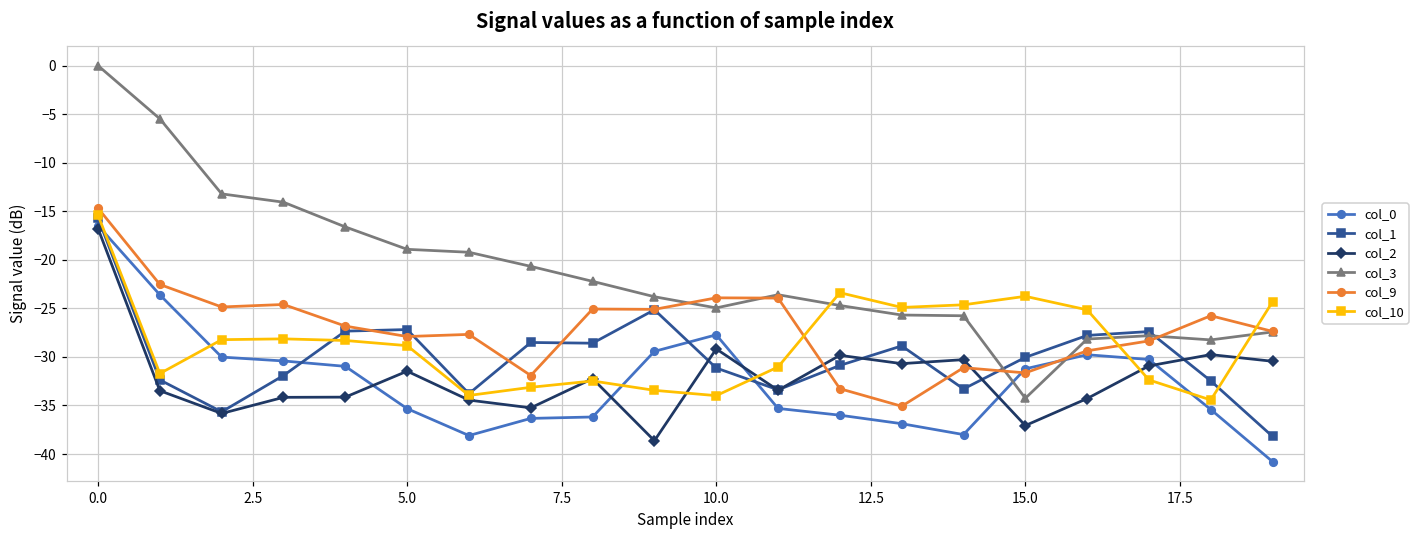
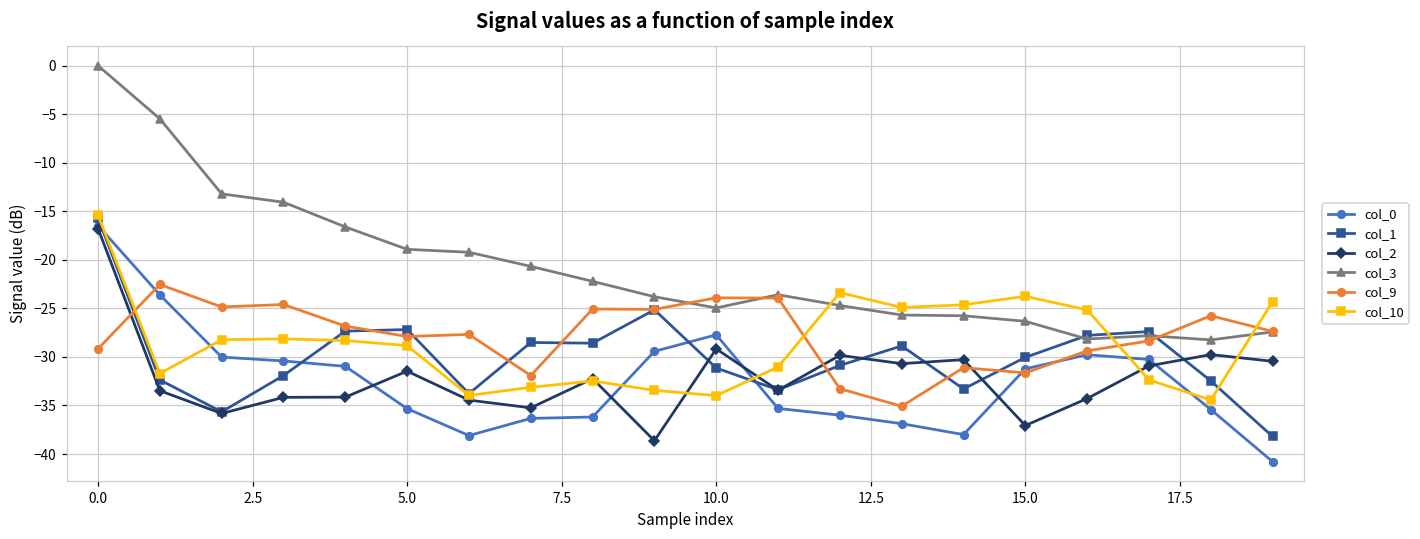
  {
    "col_3": {
      "0.0": 0,
      "5.0": -19,
      "10.0": -25,
-     "15.0": -34
+     "15.0": -26
    },
    "col_9": {
-     "0.0": -15,
+     "0.0": -29,
      "5.0": -28,
      "10.0": -24,
      "15.0": -32
    },
    "col_10": {
      "5.0": -29,
      "10.0": -34,
      "15.0": -24
    }
  }
